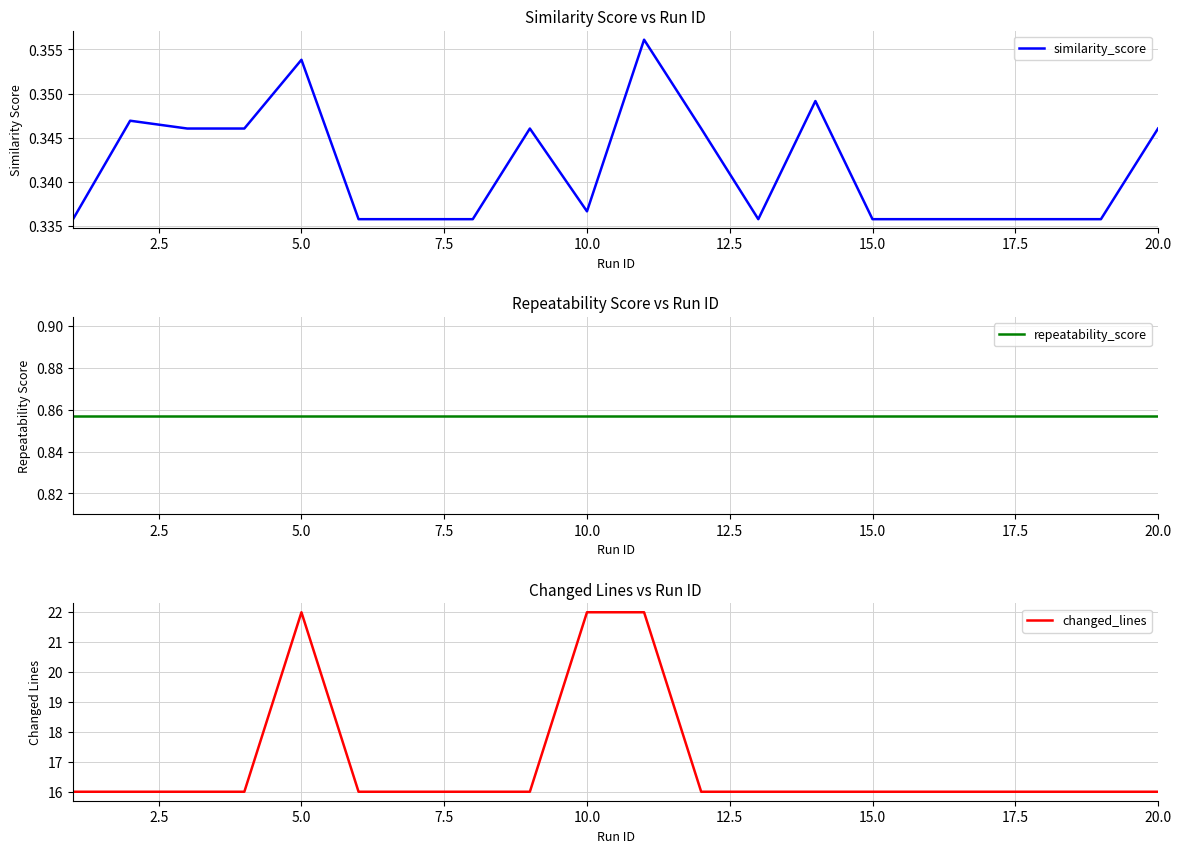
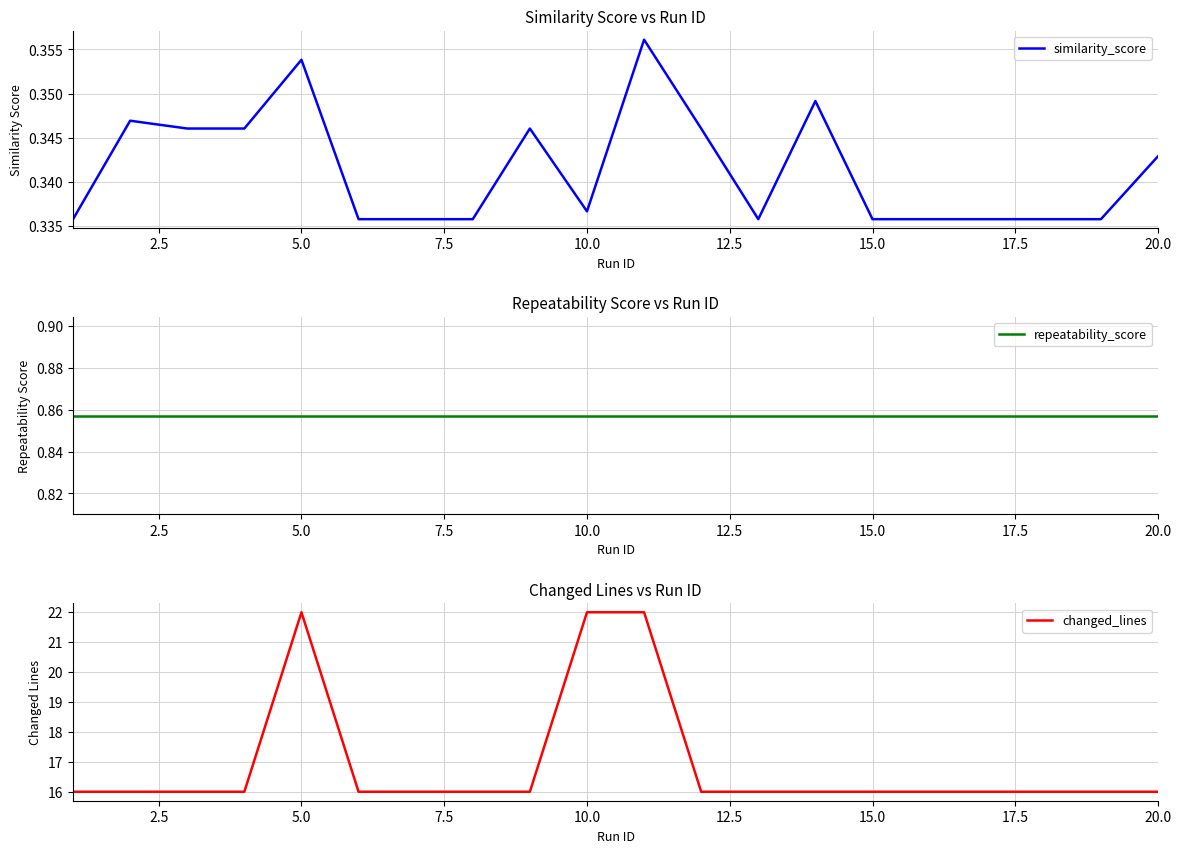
  {
    "Similarity Score vs Run ID": {
      "5.0": 0.354,
      "10.0": 0.337,
      "15.0": 0.336,
-     "20.0": 0.346
+     "20.0": 0.343
    },
    "Repeatability Score vs Run ID": {
      "5.0": 0.857,
      "10.0": 0.857,
      "15.0": 0.857,
      "20.0": 0.857
    },
    "Changed Lines vs Run ID": {
      "5.0": 22.0,
      "10.0": 22.0,
      "15.0": 16.0,
      "20.0": 16.0
    }
  }
